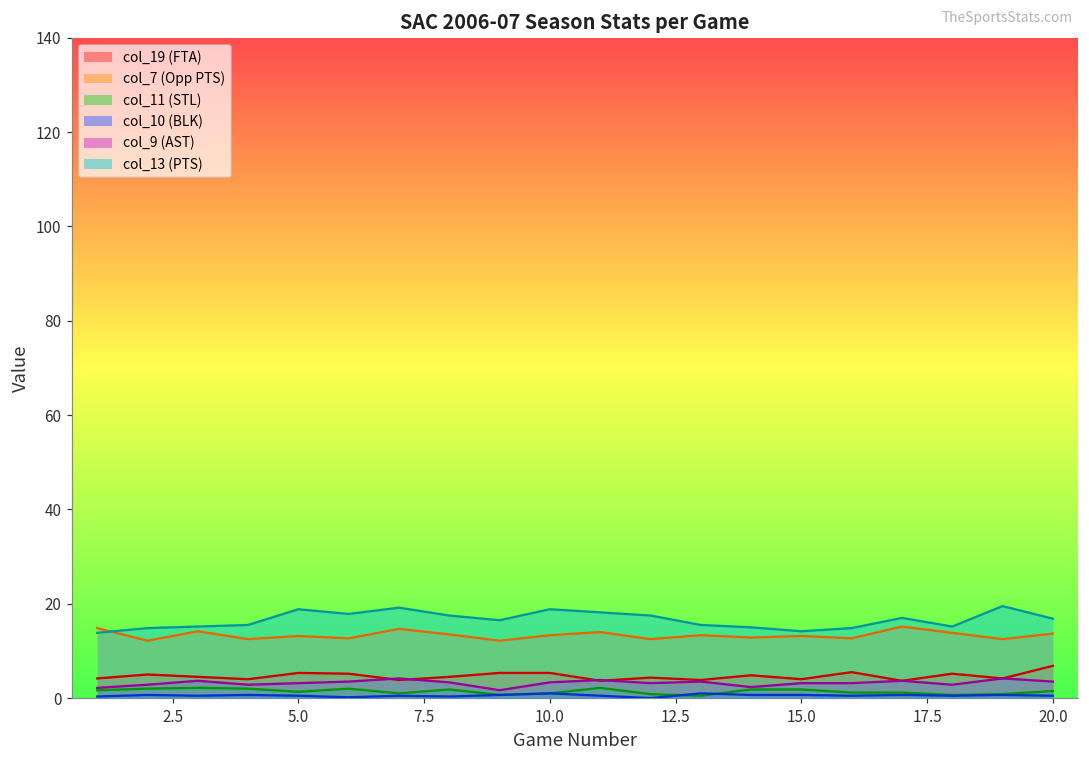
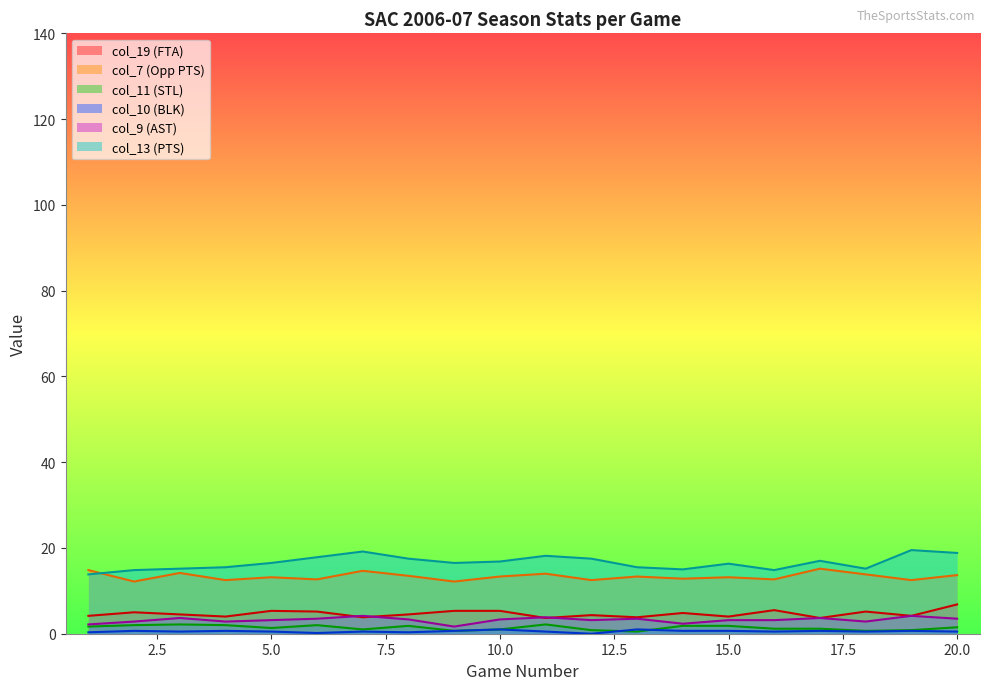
  {
    "col_19 (FTA)": {
      "5.0": 5,
      "10.0": 5,
      "15.0": 4,
      "20.0": 7
    },
    "col_7 (Opp PTS)": {
      "5.0": 13,
      "10.0": 13,
      "15.0": 13,
      "20.0": 14
    },
    "col_11 (STL)": {
      "5.0": 1,
      "15.0": 2,
      "20.0": 2
    },
    "col_10 (BLK)": {
      "5.0": 1,
      "15.0": 1,
      "20.0": 1
    },
    "col_9 (AST)": {
      "5.0": 3,
      "10.0": 3,
      "15.0": 3,
      "20.0": 4
    },
    "col_13 (PTS)": {
-     "5.0": 19,
-     "10.0": 19,
-     "15.0": 14,
-     "20.0": 17
+     "5.0": 17,
+     "10.0": 17,
+     "15.0": 16,
+     "20.0": 19
    }
  }
